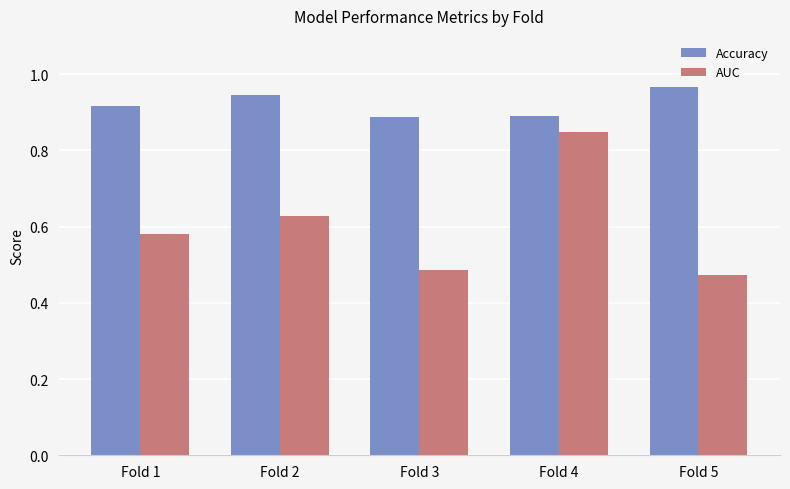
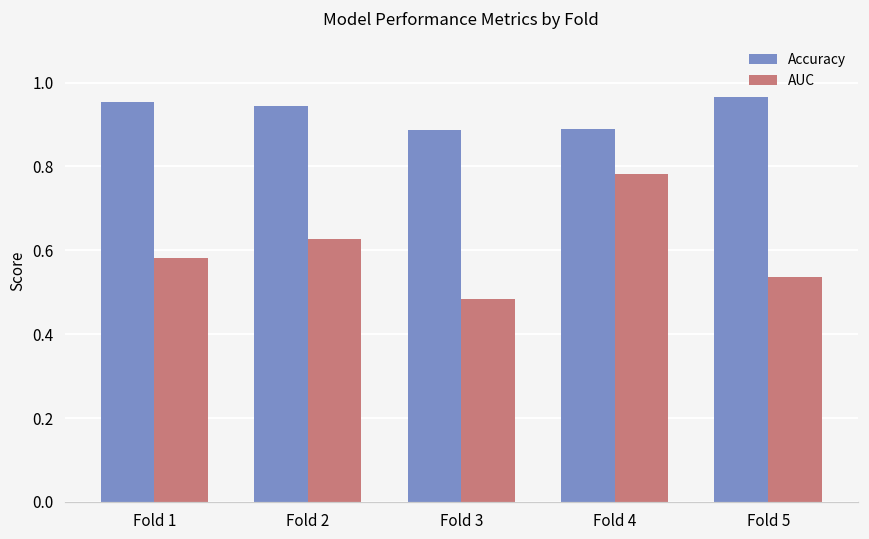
  {
    "Accuracy": {
-     "Fold 1": 0.92,
+     "Fold 1": 0.95,
      "Fold 2": 0.94,
      "Fold 3": 0.89,
      "Fold 4": 0.89,
      "Fold 5": 0.97
    },
    "AUC": {
      "Fold 1": 0.58,
      "Fold 2": 0.63,
      "Fold 3": 0.48,
-     "Fold 4": 0.85,
-     "Fold 5": 0.47
+     "Fold 4": 0.78,
+     "Fold 5": 0.54
    }
  }
